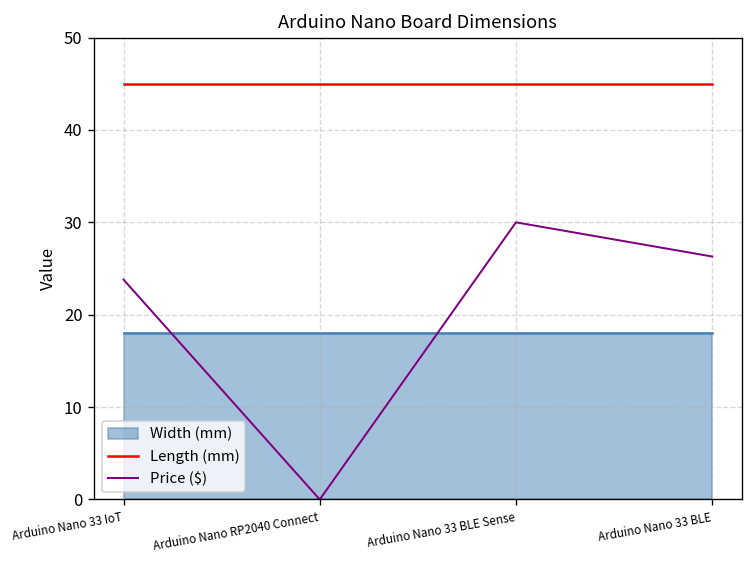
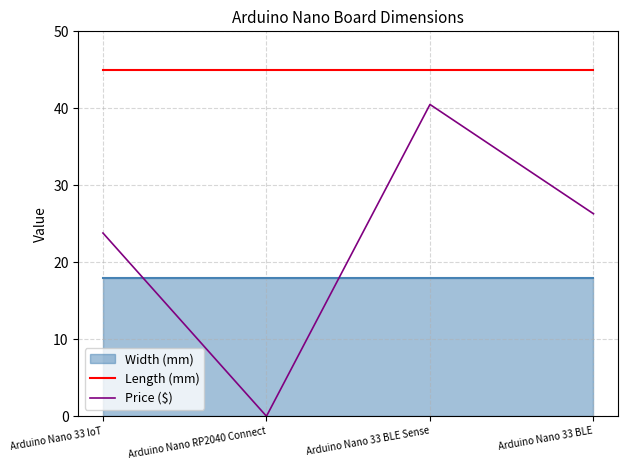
  {
    "Width (mm)": {
      "Arduino Nano 33 IoT": 18,
      "Arduino Nano RP2040 Connect": 18,
      "Arduino Nano 33 BLE Sense": 18,
      "Arduino Nano 33 BLE": 18
    },
    "Length (mm)": {
      "Arduino Nano 33 IoT": 45,
      "Arduino Nano RP2040 Connect": 45,
      "Arduino Nano 33 BLE Sense": 45,
      "Arduino Nano 33 BLE": 45
    },
    "Price ($)": {
      "Arduino Nano 33 IoT": 24,
      "Arduino Nano RP2040 Connect": 0,
-     "Arduino Nano 33 BLE Sense": 30,
+     "Arduino Nano 33 BLE Sense": 41,
      "Arduino Nano 33 BLE": 26
    }
  }
